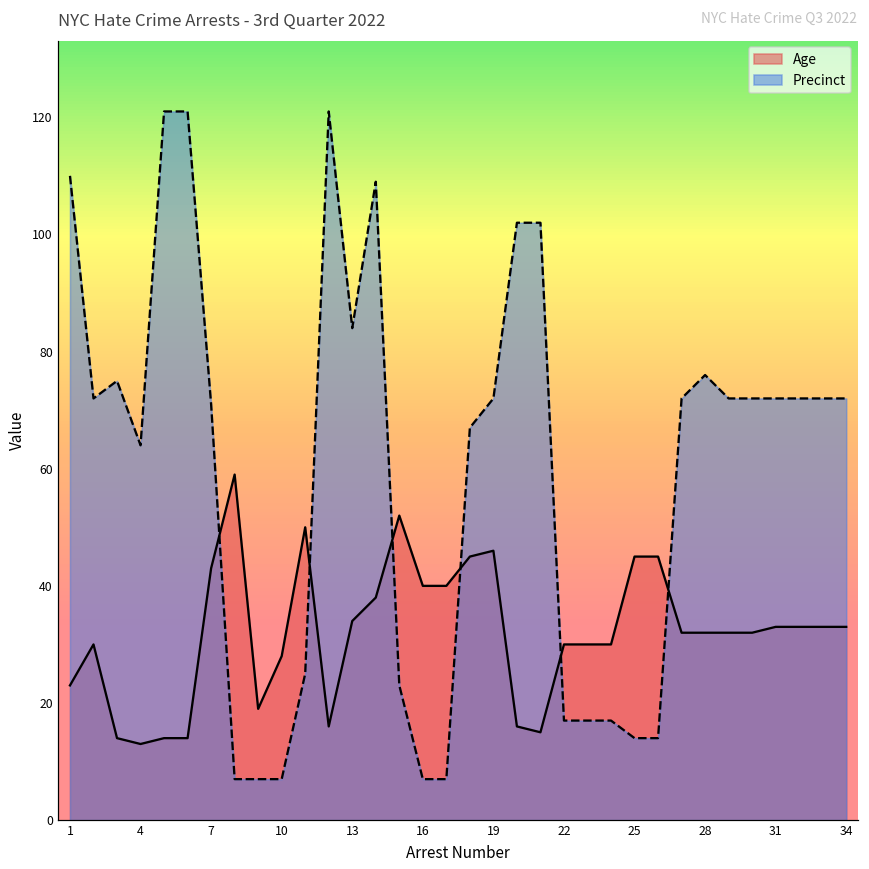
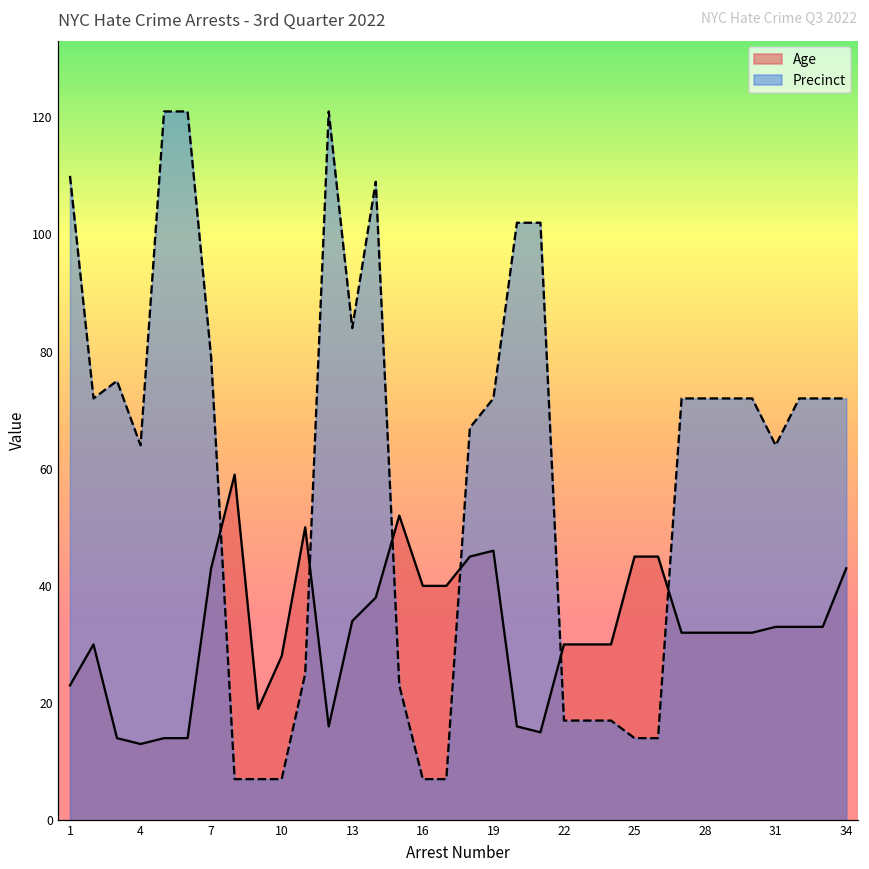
  {
    "Age": {
      "1": 23,
      "4": 13,
      "7": 43,
      "10": 28,
      "13": 34,
      "16": 40,
      "19": 46,
      "22": 30,
      "25": 45,
      "28": 32,
      "31": 33,
-     "34": 33
+     "34": 43
    },
    "Precinct": {
      "1": 110,
      "4": 64,
-     "7": 71,
+     "7": 79,
      "10": 7,
      "13": 84,
      "16": 7,
      "19": 72,
      "22": 17,
      "25": 14,
-     "28": 76,
-     "31": 72,
+     "28": 72,
+     "31": 64,
      "34": 72
    }
  }
